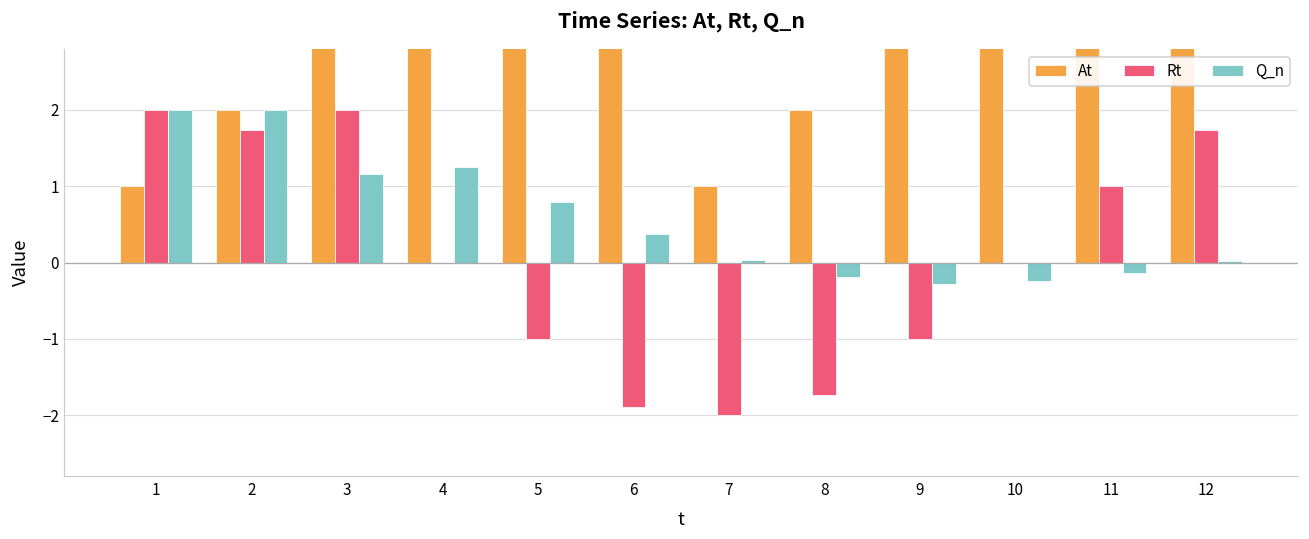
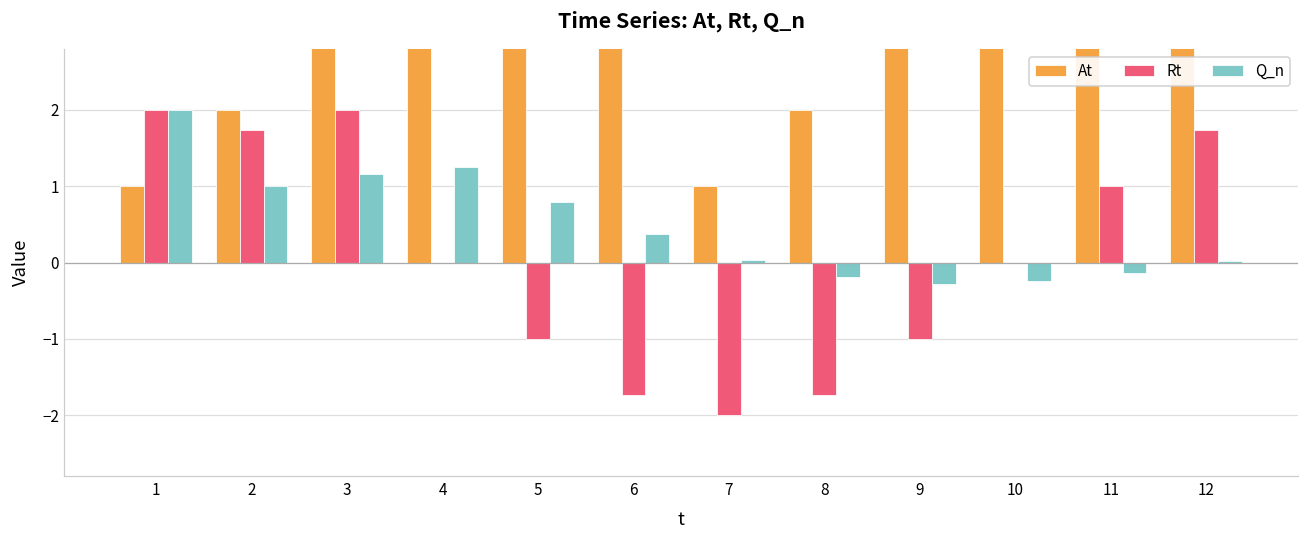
  {
    "At": {
      "1": 1.0,
      "2": 2.0,
      "7": 1.0,
      "8": 2.0
    },
    "Rt": {
      "1": 2.0,
      "2": 1.7,
      "3": 2.0,
      "4": 0.0,
      "5": -1.0,
-     "6": -1.9,
+     "6": -1.7,
      "7": -2.0,
      "8": -1.7,
      "9": -1.0,
      "10": 0.0,
      "11": 1.0,
      "12": 1.7
    },
    "Q_n": {
      "1": 2,
-     "2": 2,
+     "2": 1,
      "3": 1.2,
      "4": 1.3,
      "5": 0.8,
      "6": 0.4,
      "7": 0.0,
      "8": -0.2,
      "9": -0.3,
      "10": -0.2,
      "11": -0.1
    }
  }
